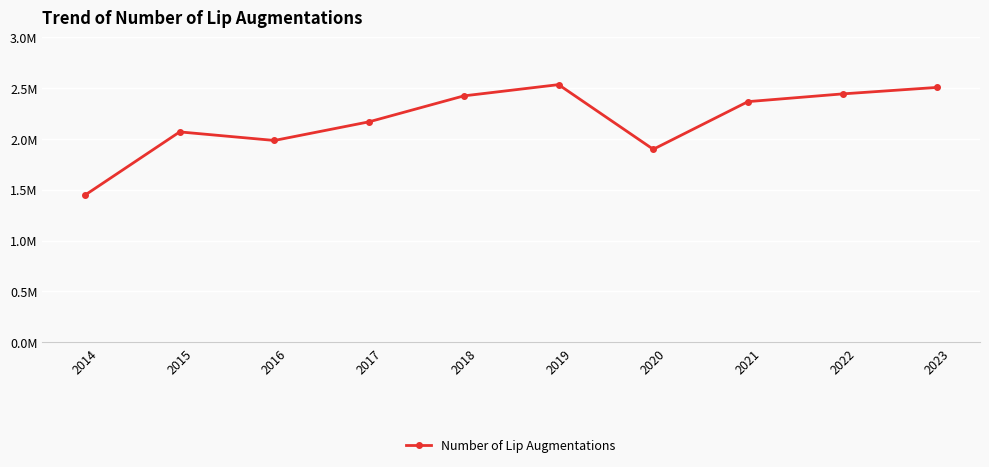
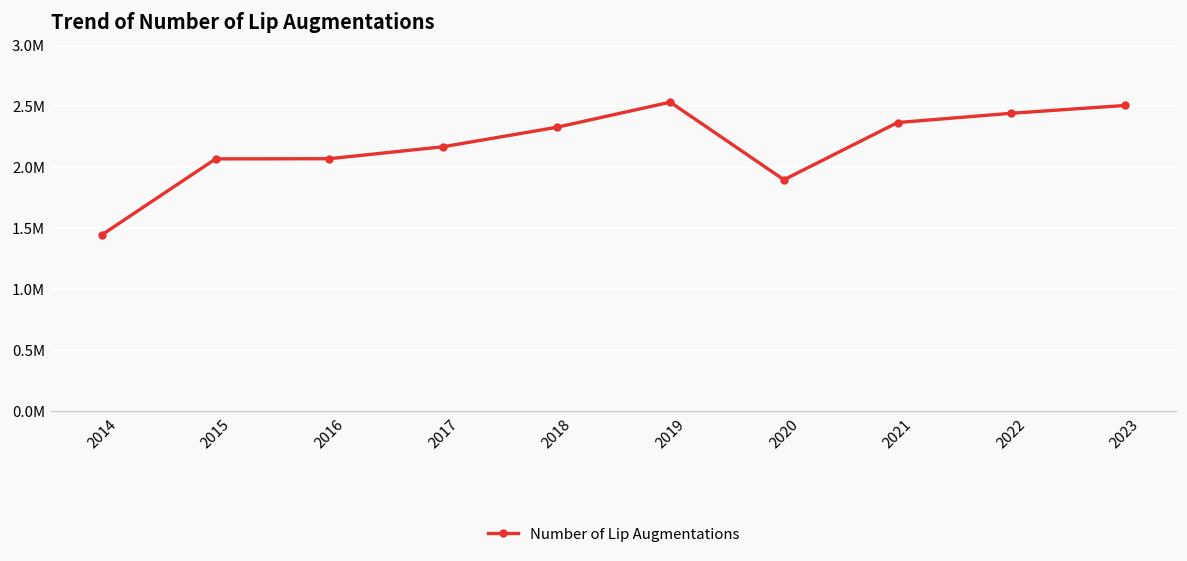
  {
    "2014": 1450000,
    "2015": 2070000,
-   "2016": 1990000,
+   "2016": 2070000,
    "2017": 2170000,
-   "2018": 2420000,
+   "2018": 2330000,
    "2019": 2530000,
    "2020": 1900000,
    "2021": 2370000,
    "2022": 2440000,
    "2023": 2510000
  }
